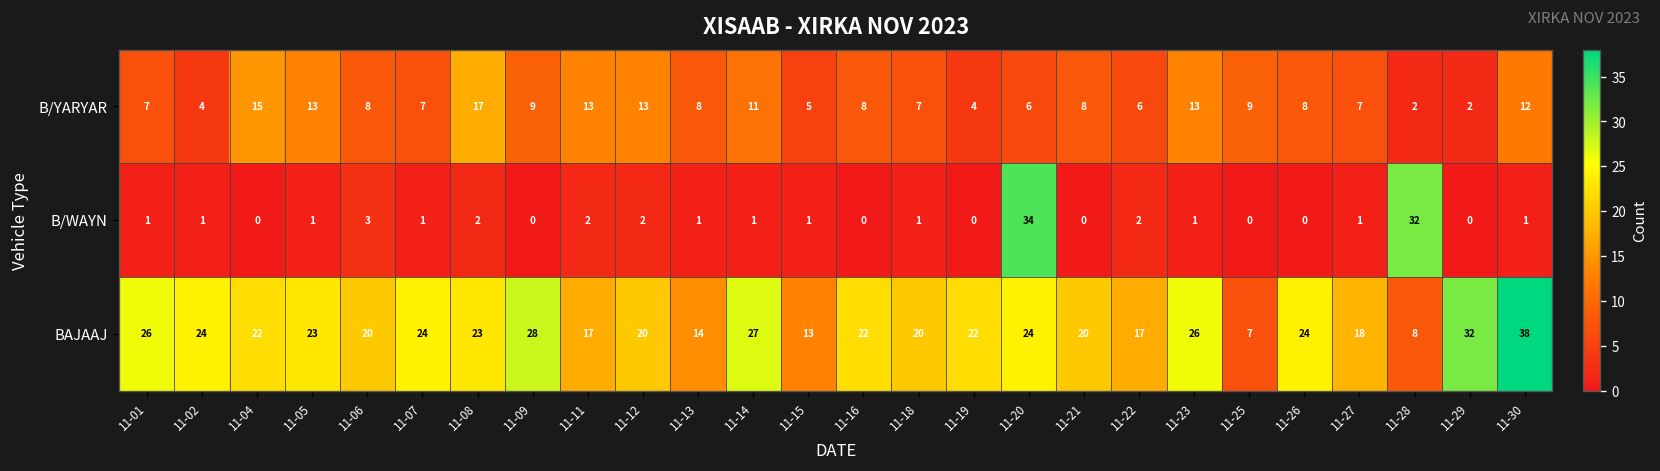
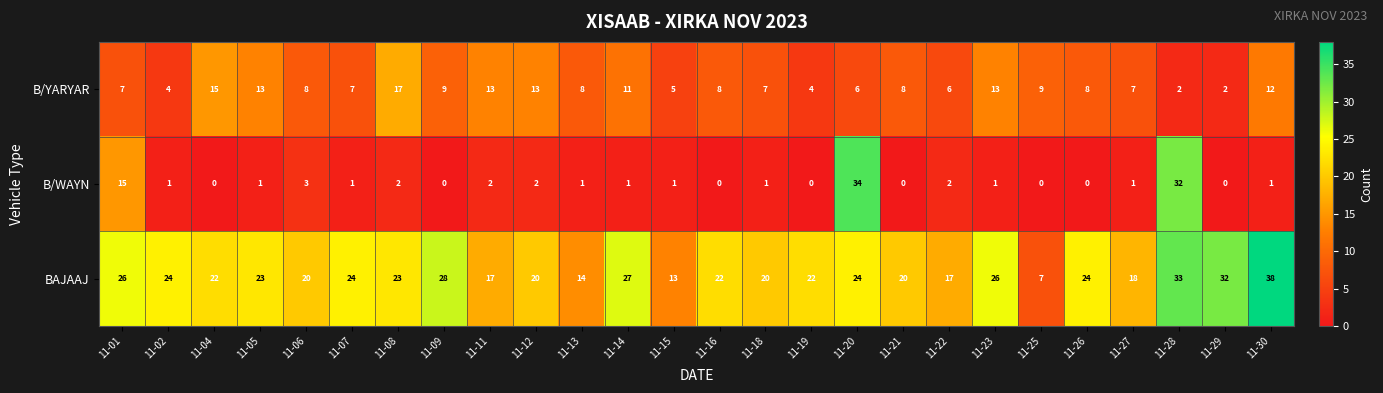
  {
    "B/YARYAR": {
      "11-01": 7,
      "11-02": 4,
      "11-04": 15,
      "11-05": 13,
      "11-06": 8,
      "11-07": 7,
      "11-08": 17,
      "11-09": 9,
      "11-11": 13,
      "11-12": 13,
      "11-13": 8,
      "11-14": 11,
      "11-15": 5,
      "11-16": 8,
      "11-18": 7,
      "11-19": 4,
      "11-20": 6,
      "11-21": 8,
      "11-22": 6,
      "11-23": 13,
      "11-25": 9,
      "11-26": 8,
      "11-27": 7,
      "11-28": 2,
      "11-29": 2,
      "11-30": 12
    },
    "B/WAYN": {
-     "11-01": 1,
+     "11-01": 15,
      "11-02": 1,
      "11-04": 0,
      "11-05": 1,
      "11-06": 3,
      "11-07": 1,
      "11-08": 2,
      "11-09": 0,
      "11-11": 2,
      "11-12": 2,
      "11-13": 1,
      "11-14": 1,
      "11-15": 1,
      "11-16": 0,
      "11-18": 1,
      "11-19": 0,
      "11-20": 34,
      "11-21": 0,
      "11-22": 2,
      "11-23": 1,
      "11-25": 0,
      "11-26": 0,
      "11-27": 1,
      "11-28": 32,
      "11-29": 0,
      "11-30": 1
    },
    "BAJAAJ": {
      "11-01": 26,
      "11-02": 24,
      "11-04": 22,
      "11-05": 23,
      "11-06": 20,
      "11-07": 24,
      "11-08": 23,
      "11-09": 28,
      "11-11": 17,
      "11-12": 20,
      "11-13": 14,
      "11-14": 27,
      "11-15": 13,
      "11-16": 22,
      "11-18": 20,
      "11-19": 22,
      "11-20": 24,
      "11-21": 20,
      "11-22": 17,
      "11-23": 26,
      "11-25": 7,
      "11-26": 24,
      "11-27": 18,
-     "11-28": 8,
+     "11-28": 33,
      "11-29": 32,
      "11-30": 38
    }
  }
